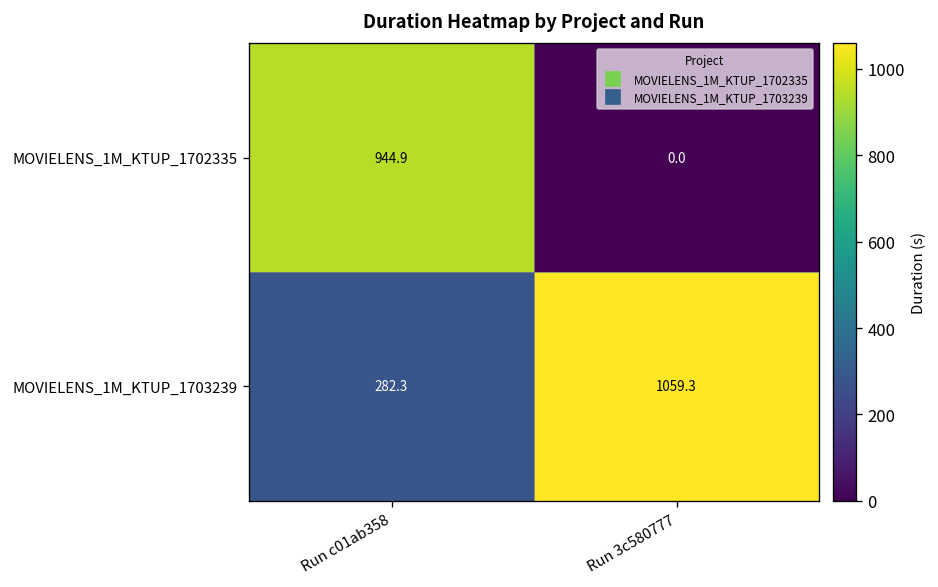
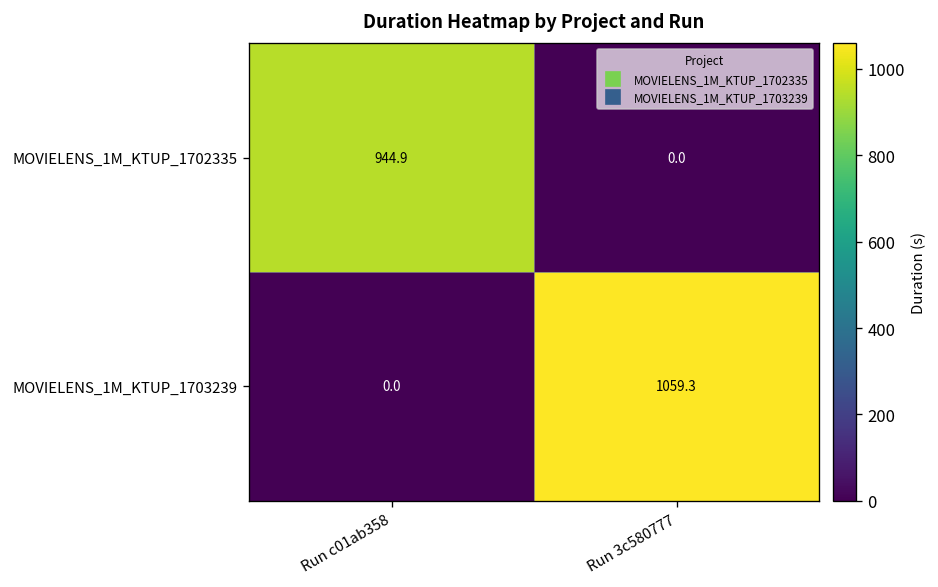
  {
    "MOVIELENS_1M_KTUP_1702335": {
      "Run c01ab358": 944.9,
      "Run 3c580777": 0.0
    },
    "MOVIELENS_1M_KTUP_1703239": {
-     "Run c01ab358": 282.3,
+     "Run c01ab358": 0.0,
      "Run 3c580777": 1059.3
    }
  }
